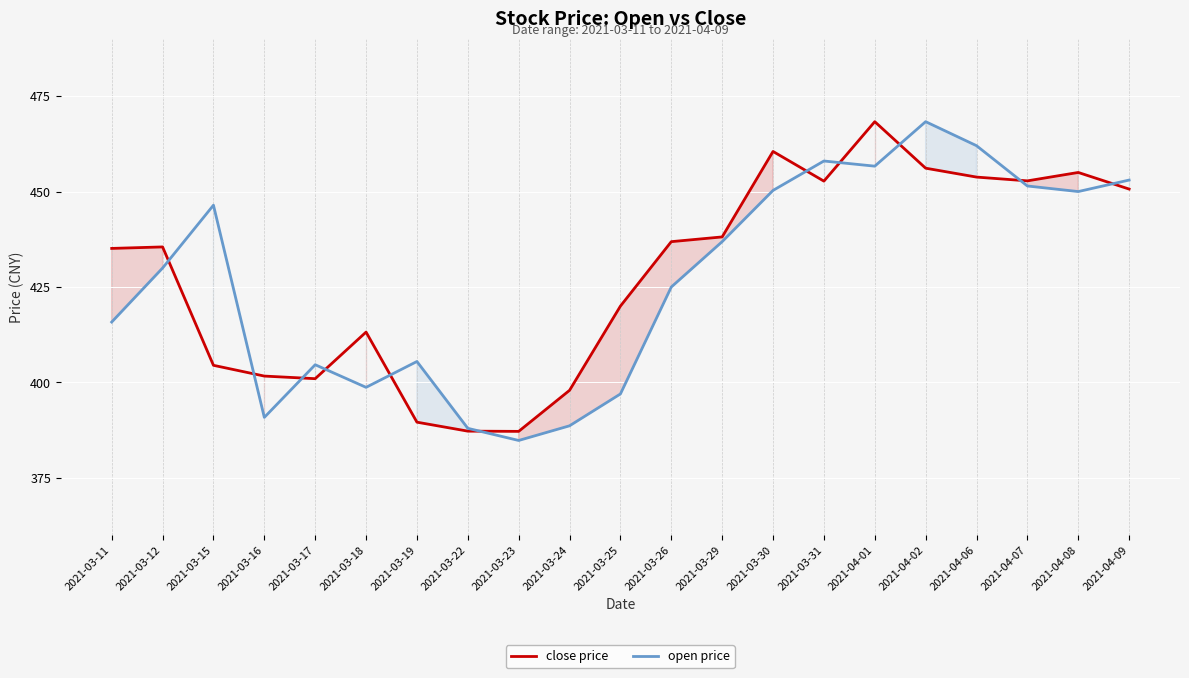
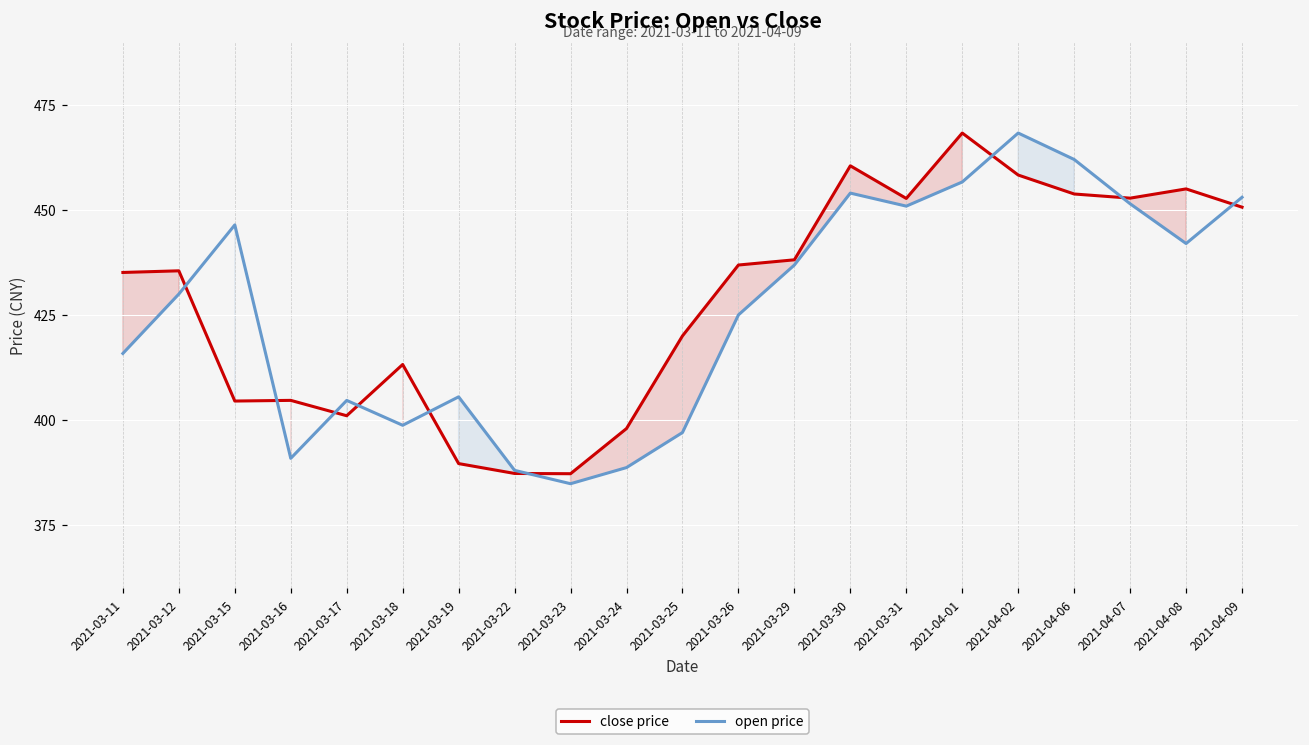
  {
    "close price": {
      "2021-03-11": 435,
      "2021-03-12": 436,
      "2021-03-15": 405,
-     "2021-03-16": 402,
+     "2021-03-16": 405,
      "2021-03-17": 401,
      "2021-03-18": 413,
      "2021-03-19": 390,
      "2021-03-22": 387,
      "2021-03-23": 387,
      "2021-03-24": 398,
      "2021-03-25": 420,
      "2021-03-26": 437,
      "2021-03-29": 438,
      "2021-03-30": 461,
      "2021-03-31": 453,
      "2021-04-01": 468,
-     "2021-04-02": 456,
+     "2021-04-02": 458,
      "2021-04-06": 454,
      "2021-04-07": 453,
      "2021-04-08": 455,
      "2021-04-09": 451
    },
    "open price": {
      "2021-03-11": 416,
      "2021-03-12": 430,
      "2021-03-15": 446,
      "2021-03-16": 391,
      "2021-03-17": 405,
      "2021-03-18": 399,
      "2021-03-19": 406,
      "2021-03-22": 388,
      "2021-03-23": 385,
      "2021-03-24": 389,
      "2021-03-25": 397,
      "2021-03-26": 425,
      "2021-03-29": 437,
-     "2021-03-30": 450,
-     "2021-03-31": 458,
+     "2021-03-30": 454,
+     "2021-03-31": 451,
      "2021-04-01": 457,
      "2021-04-02": 468,
      "2021-04-06": 462,
      "2021-04-07": 451,
-     "2021-04-08": 450,
+     "2021-04-08": 442,
      "2021-04-09": 453
    }
  }
